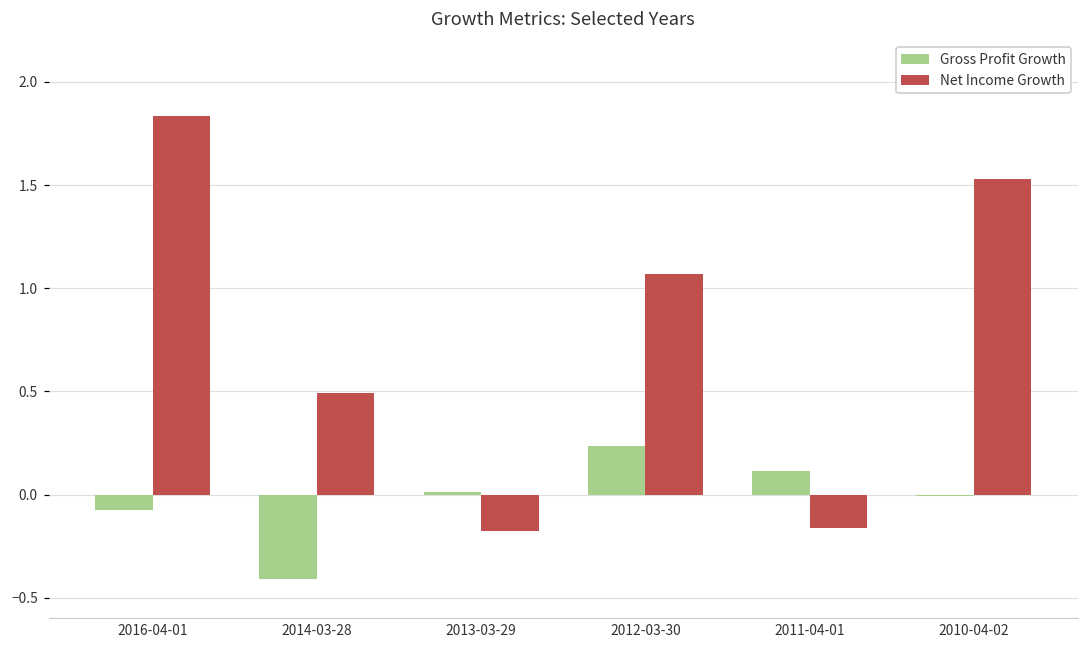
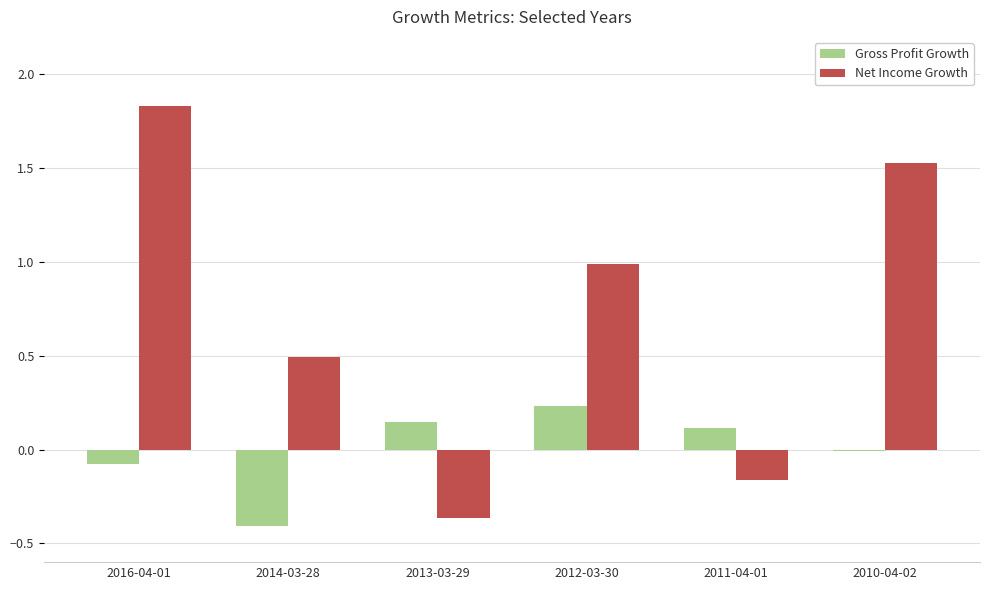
  {
    "Gross Profit Growth": {
      "2016-04-01": -0.08,
      "2014-03-28": -0.41,
-     "2013-03-29": 0.01,
+     "2013-03-29": 0.15,
      "2012-03-30": 0.23,
      "2011-04-01": 0.11
    },
    "Net Income Growth": {
      "2016-04-01": 1.83,
      "2014-03-28": 0.49,
-     "2013-03-29": -0.18,
-     "2012-03-30": 1.07,
+     "2013-03-29": -0.36,
+     "2012-03-30": 0.99,
      "2011-04-01": -0.16,
      "2010-04-02": 1.53
    }
  }
